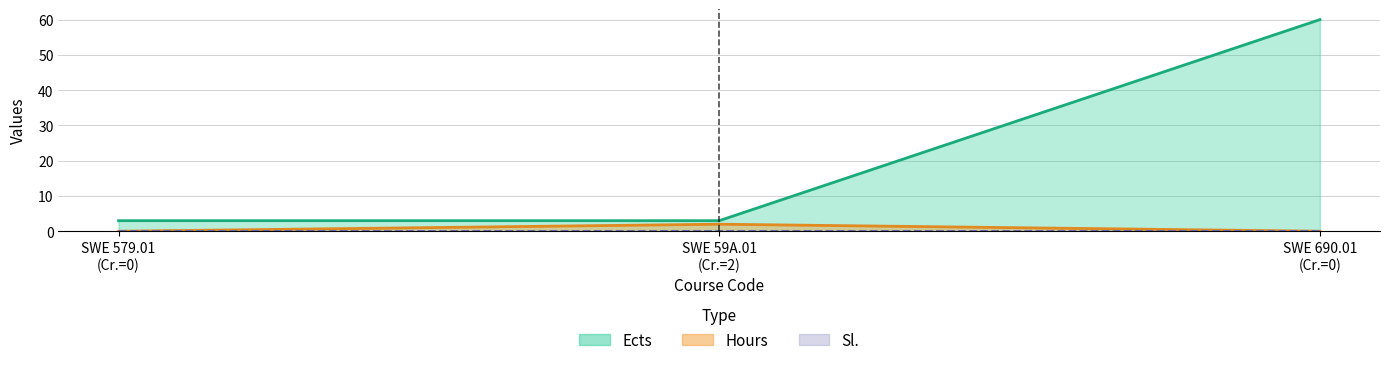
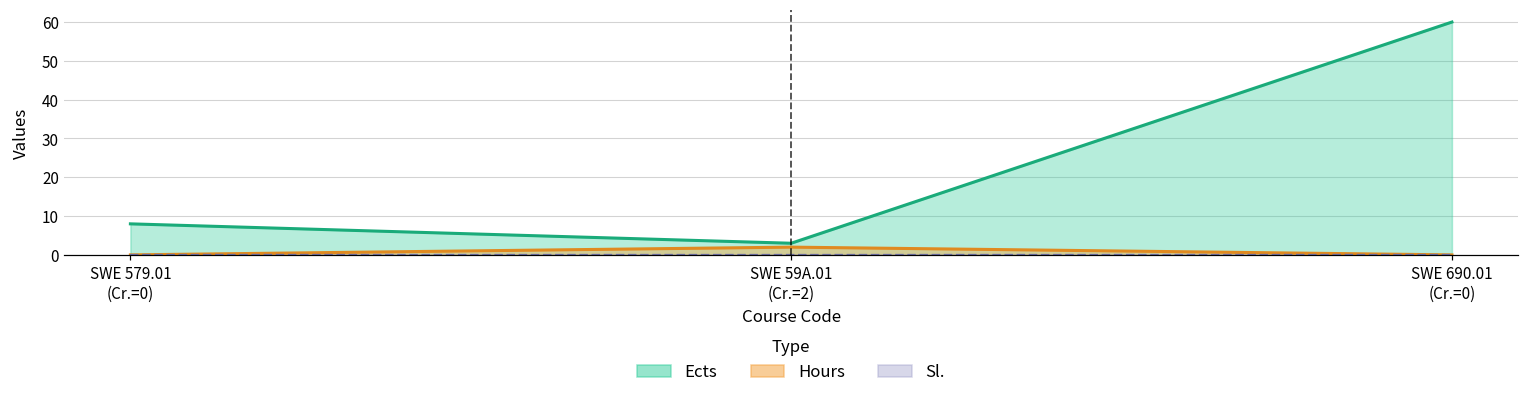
  {
    "Ects": {
-     "SWE 579.01 (Cr.=0)": 3,
+     "SWE 579.01 (Cr.=0)": 8,
      "SWE 59A.01 (Cr.=2)": 3,
      "SWE 690.01 (Cr.=0)": 60
    },
    "Hours": {
      "SWE 59A.01 (Cr.=2)": 2
    },
    "Sl.": {
      "SWE 59A.01 (Cr.=2)": 0
    }
  }
